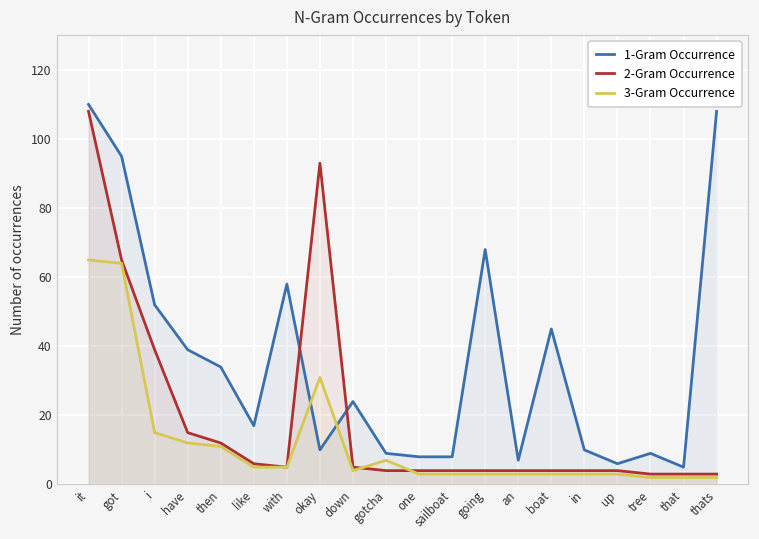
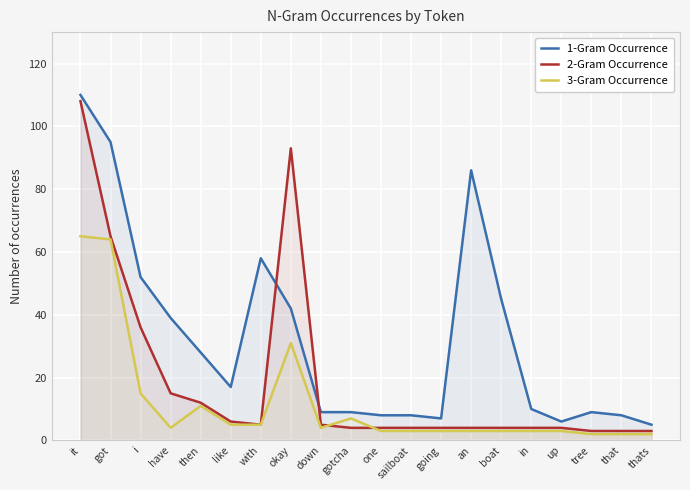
  {
    "1-Gram Occurrence": {
      "it": 110,
      "got": 95,
      "i": 52,
      "have": 39,
-     "then": 34,
+     "then": 28,
      "like": 17,
      "with": 58,
-     "okay": 10,
-     "down": 24,
+     "okay": 42,
+     "down": 9,
      "gotcha": 9,
      "one": 8,
      "sailboat": 8,
-     "going": 68,
-     "an": 7,
+     "going": 7,
+     "an": 86,
      "boat": 45,
      "in": 10,
      "up": 6,
      "tree": 9,
-     "that": 5,
-     "thats": 108
+     "that": 8,
+     "thats": 5
    },
    "2-Gram Occurrence": {
      "it": 108,
      "got": 65,
-     "i": 39,
+     "i": 36,
      "have": 15,
      "then": 12,
      "like": 6,
      "okay": 93,
      "down": 5,
      "gotcha": 4,
      "one": 4,
      "sailboat": 4,
      "going": 4,
      "an": 4,
      "boat": 4,
      "in": 4,
      "up": 4,
      "tree": 3,
      "that": 3,
      "thats": 3
    },
    "3-Gram Occurrence": {
      "it": 65,
      "got": 64,
      "i": 15,
-     "have": 12,
+     "have": 4,
      "then": 11,
      "like": 5,
      "okay": 31,
      "down": 4,
      "gotcha": 7,
      "one": 3,
      "sailboat": 3,
      "going": 3,
      "an": 3,
      "boat": 3,
      "in": 3,
      "up": 3,
      "tree": 2,
      "that": 2,
      "thats": 2
    }
  }
